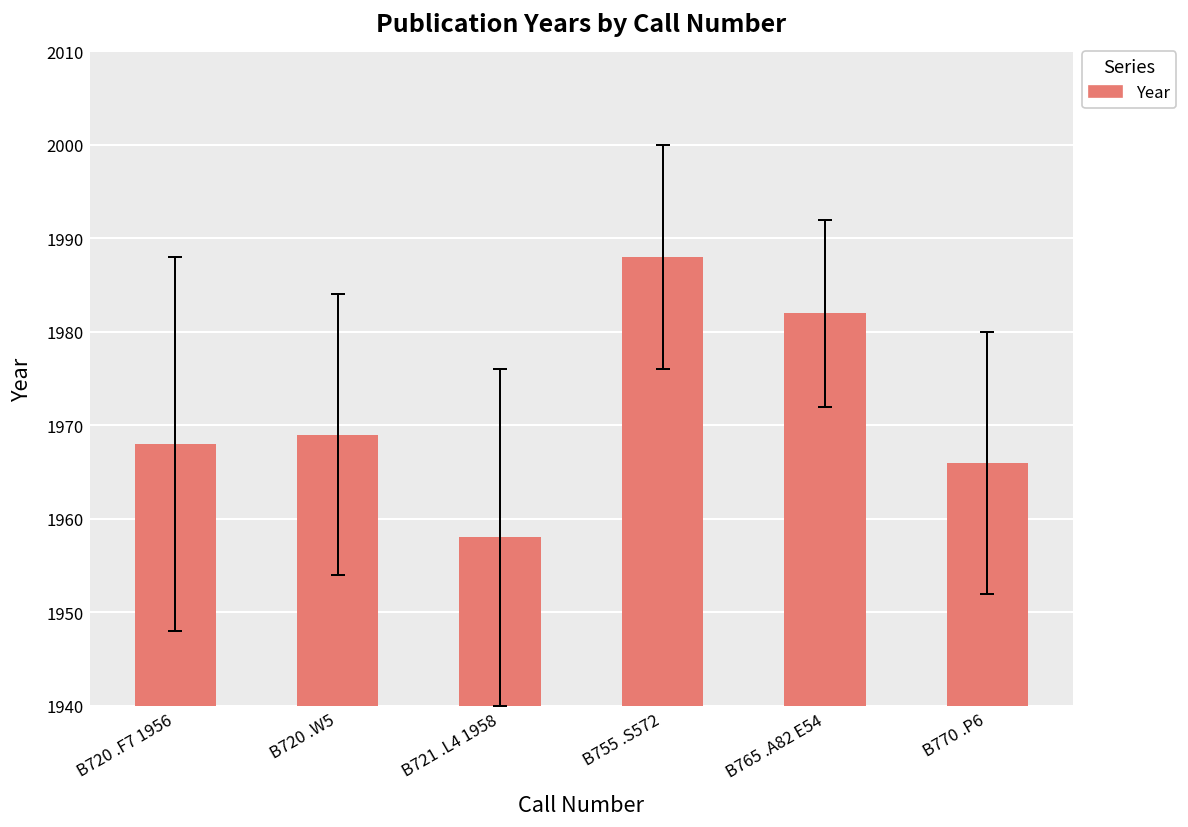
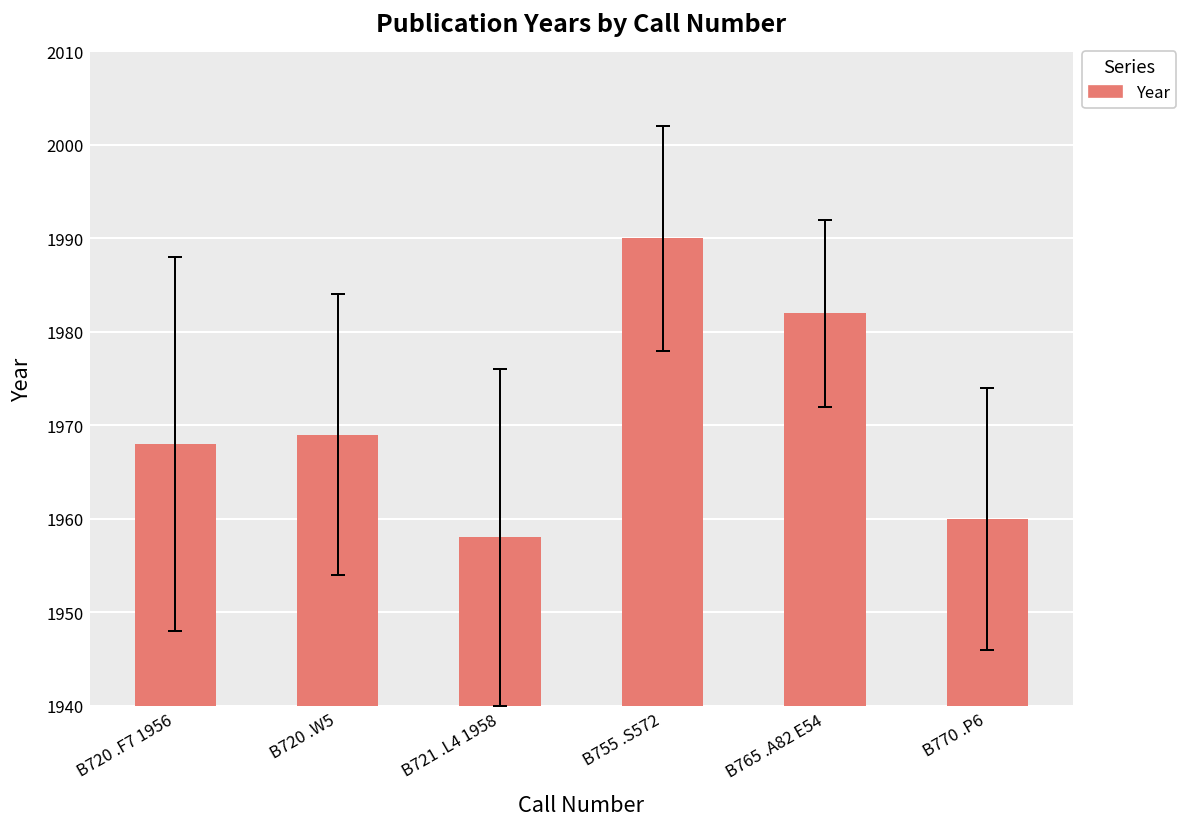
  {
    "Year": {
      "B720 .F7 1956": 1968,
      "B720 .W5": 1969,
      "B721 .L4 1958": 1958,
-     "B755 .S572": 1988,
+     "B755 .S572": 1990,
      "B765 .A82 E54": 1982,
-     "B770 .P6": 1966
+     "B770 .P6": 1960
    }
  }
